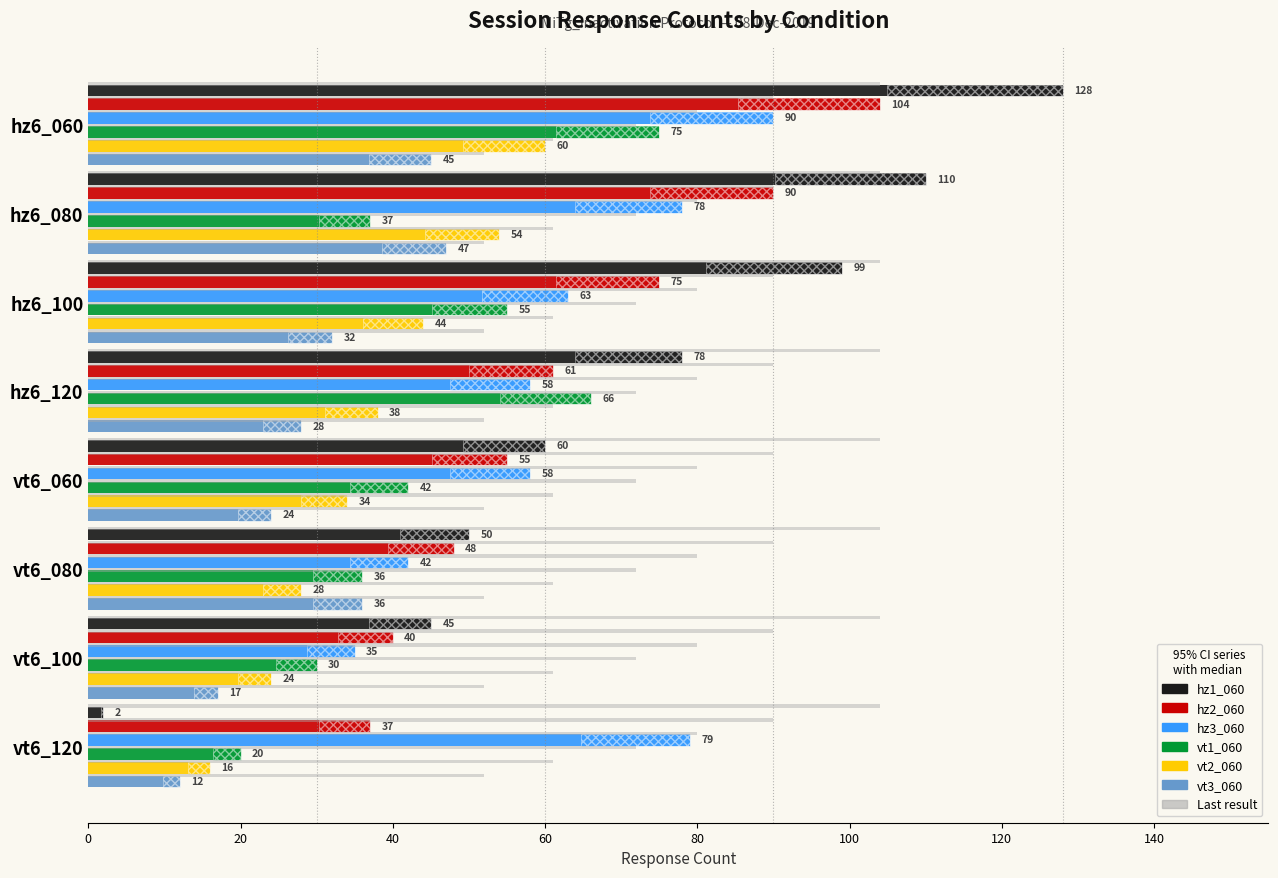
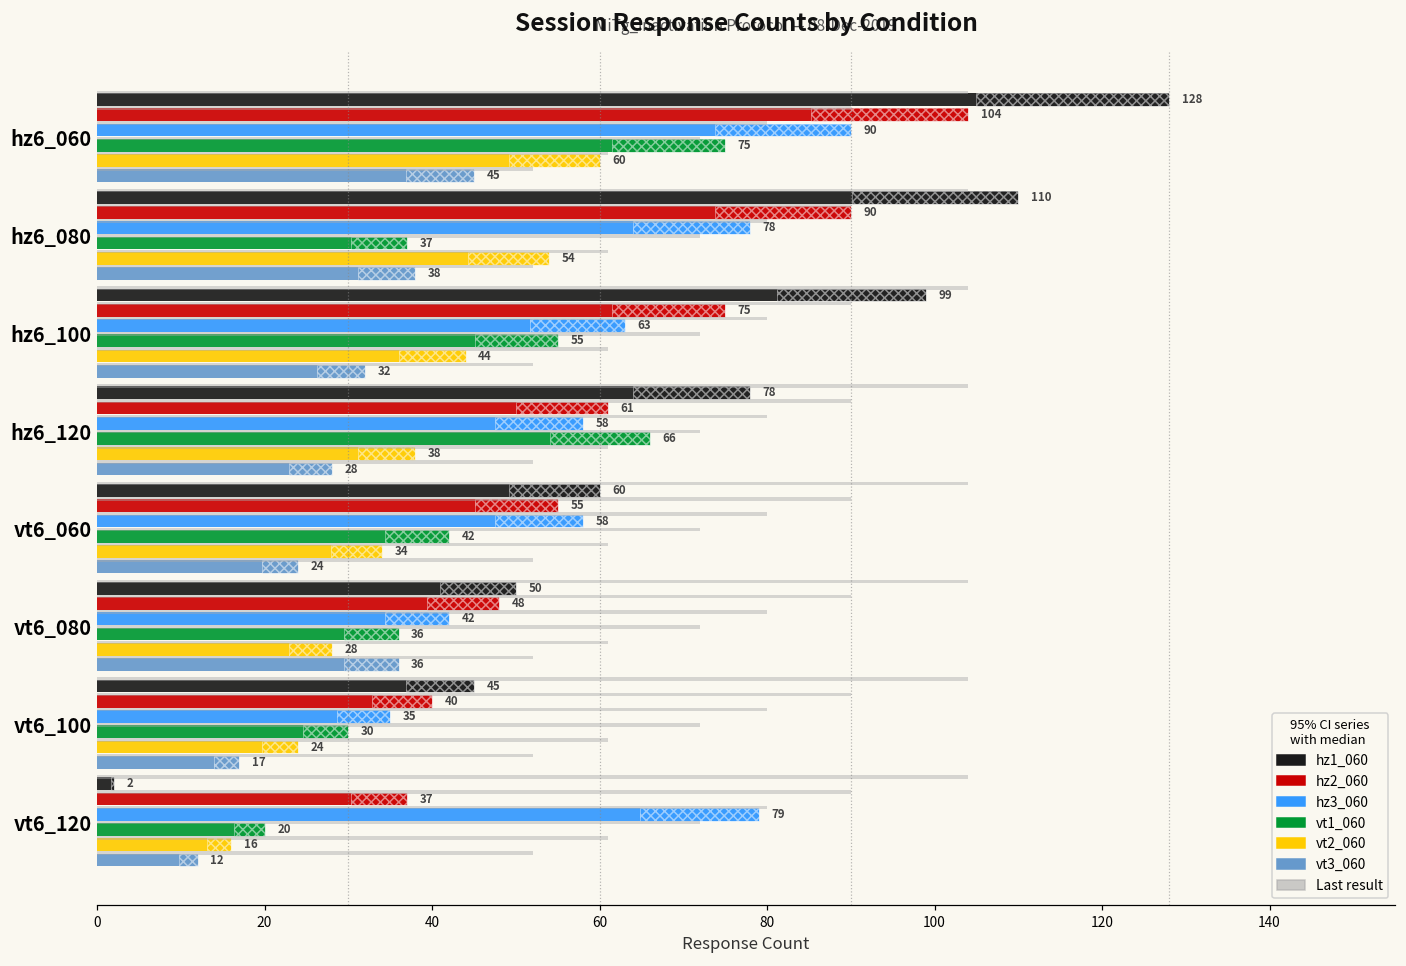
  {
    "hz1_060": {
      "hz6_060": 128,
      "hz6_080": 110,
      "hz6_100": 99,
      "hz6_120": 78,
      "vt6_060": 60,
      "vt6_080": 50,
      "vt6_100": 45,
      "vt6_120": 2
    },
    "hz2_060": {
      "hz6_060": 104,
      "hz6_080": 90,
      "hz6_100": 75,
      "hz6_120": 61,
      "vt6_060": 55,
      "vt6_080": 48,
      "vt6_100": 40,
      "vt6_120": 37
    },
    "hz3_060": {
      "hz6_060": 90,
      "hz6_080": 78,
      "hz6_100": 63,
      "hz6_120": 58,
      "vt6_060": 58,
      "vt6_080": 42,
      "vt6_100": 35,
      "vt6_120": 79
    },
    "vt1_060": {
      "hz6_060": 75,
      "hz6_080": 37,
      "hz6_100": 55,
      "hz6_120": 66,
      "vt6_060": 42,
      "vt6_080": 36,
      "vt6_100": 30,
      "vt6_120": 20
    },
    "vt2_060": {
      "hz6_060": 60,
      "hz6_080": 54,
      "hz6_100": 44,
      "hz6_120": 38,
      "vt6_060": 34,
      "vt6_080": 28,
      "vt6_100": 24,
      "vt6_120": 16
    },
    "vt3_060": {
      "hz6_060": 45,
-     "hz6_080": 47,
+     "hz6_080": 38,
      "hz6_100": 32,
      "hz6_120": 28,
      "vt6_060": 24,
      "vt6_080": 36,
      "vt6_100": 17,
      "vt6_120": 12
    }
  }
